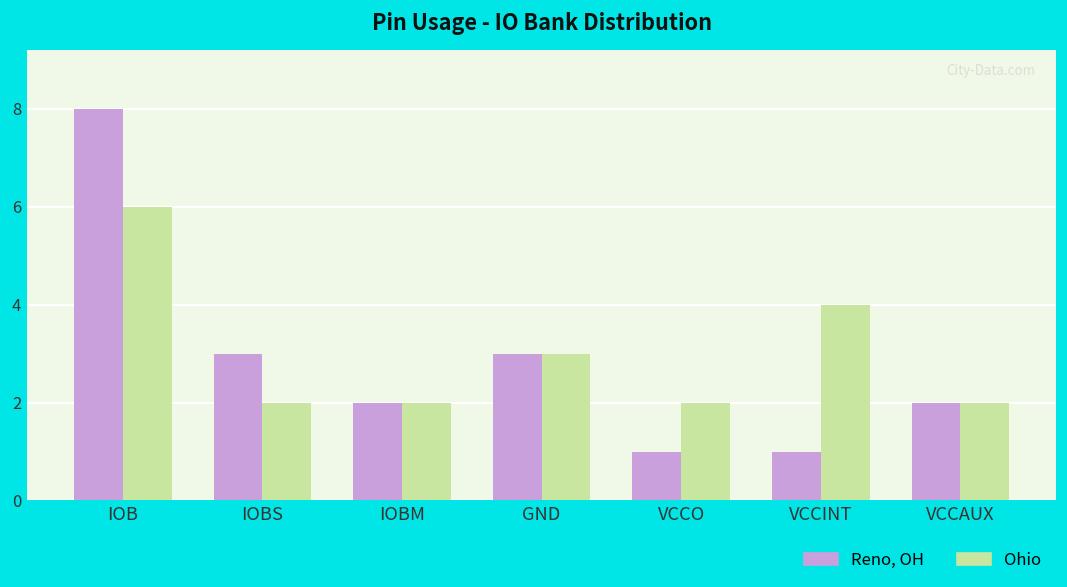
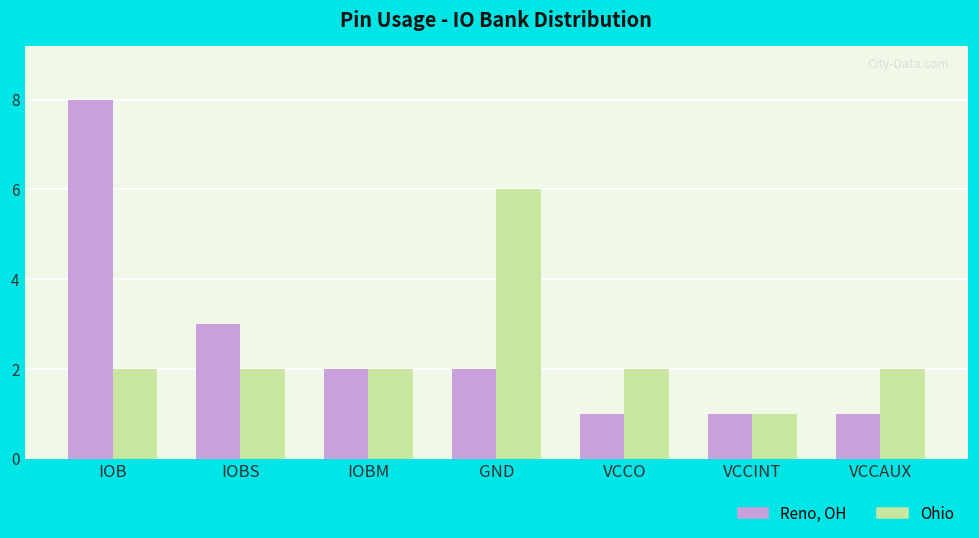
  {
    "Reno, OH": {
      "IOB": 8,
      "IOBS": 3,
      "IOBM": 2,
-     "GND": 3,
+     "GND": 2,
      "VCCO": 1,
      "VCCINT": 1,
-     "VCCAUX": 2
+     "VCCAUX": 1
    },
    "Ohio": {
-     "IOB": 6,
+     "IOB": 2,
      "IOBS": 2,
      "IOBM": 2,
-     "GND": 3,
+     "GND": 6,
      "VCCO": 2,
-     "VCCINT": 4,
+     "VCCINT": 1,
      "VCCAUX": 2
    }
  }
